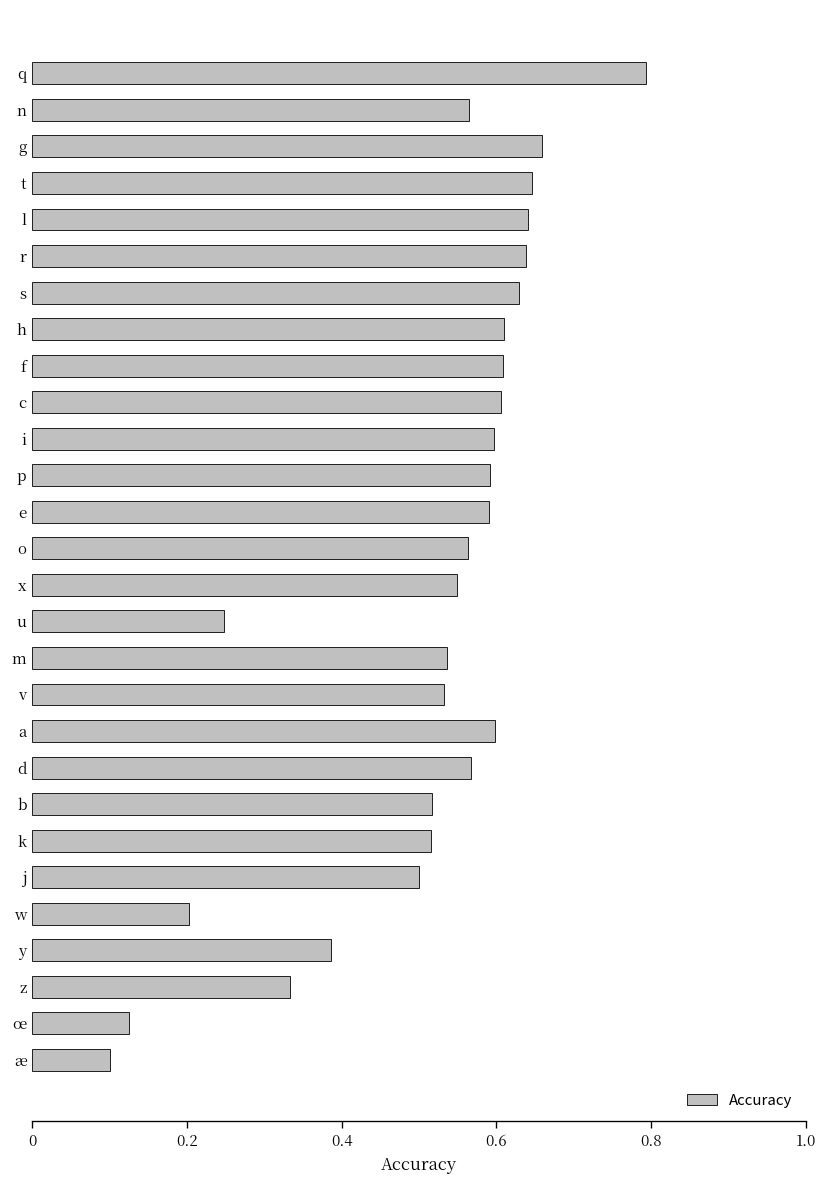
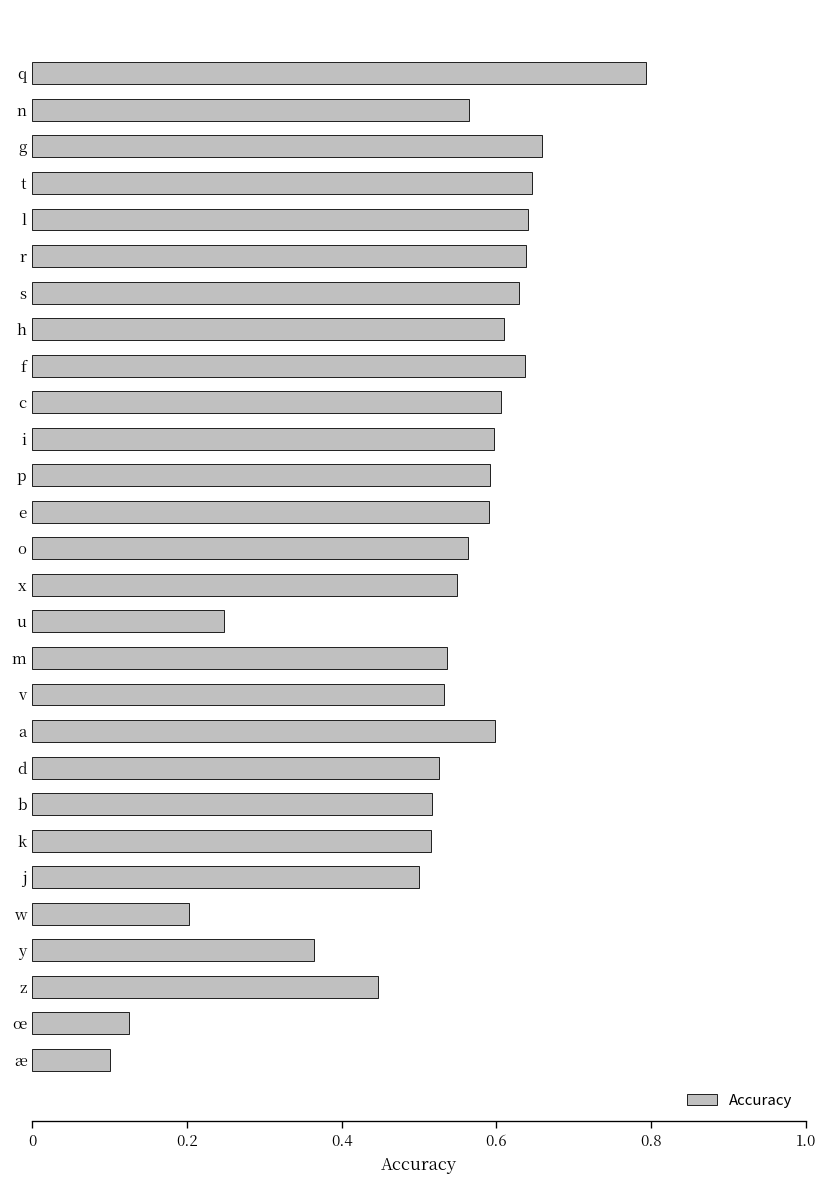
  {
    "q": 0.79,
    "n": 0.56,
    "g": 0.66,
    "t": 0.65,
    "l": 0.64,
    "r": 0.64,
    "s": 0.63,
    "h": 0.61,
-   "f": 0.61,
+   "f": 0.64,
    "c": 0.61,
    "i": 0.60,
    "p": 0.59,
    "e": 0.59,
    "o": 0.56,
    "x": 0.55,
    "u": 0.25,
    "m": 0.54,
    "v": 0.53,
    "a": 0.60,
-   "d": 0.57,
+   "d": 0.53,
    "b": 0.52,
    "k": 0.52,
    "j": 0.50,
    "w": 0.20,
-   "y": 0.39,
-   "z": 0.33,
+   "y": 0.36,
+   "z": 0.45,
    "œ": 0.13,
    "æ": 0.10
  }
